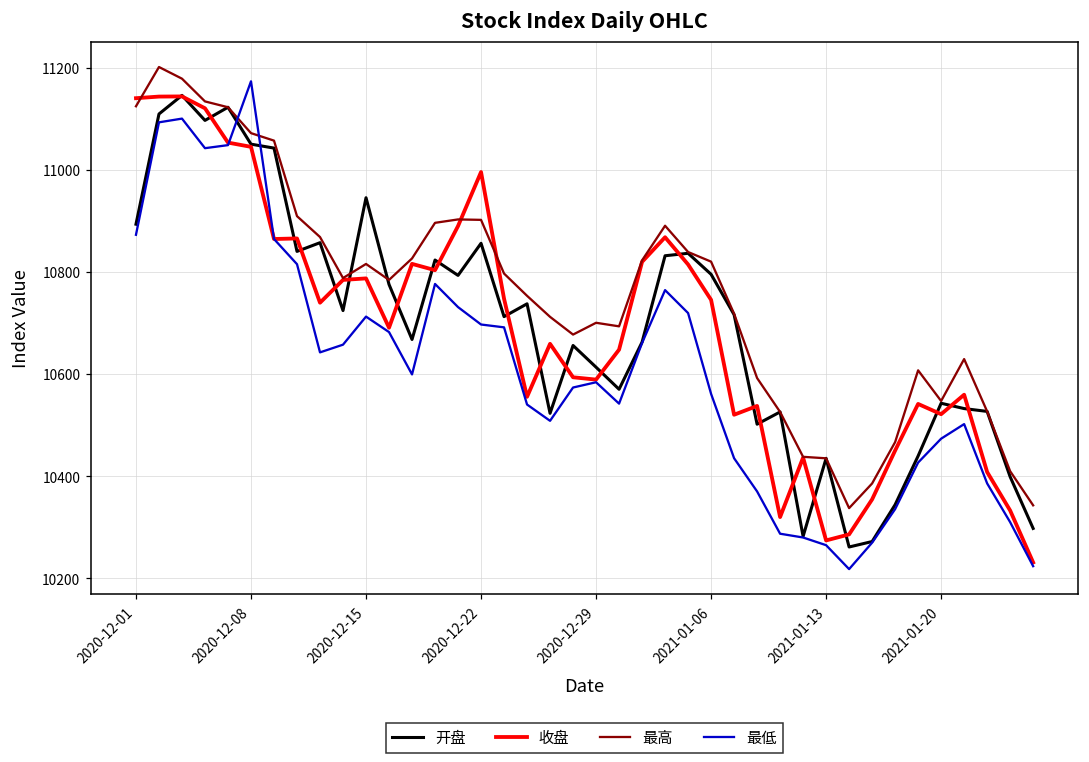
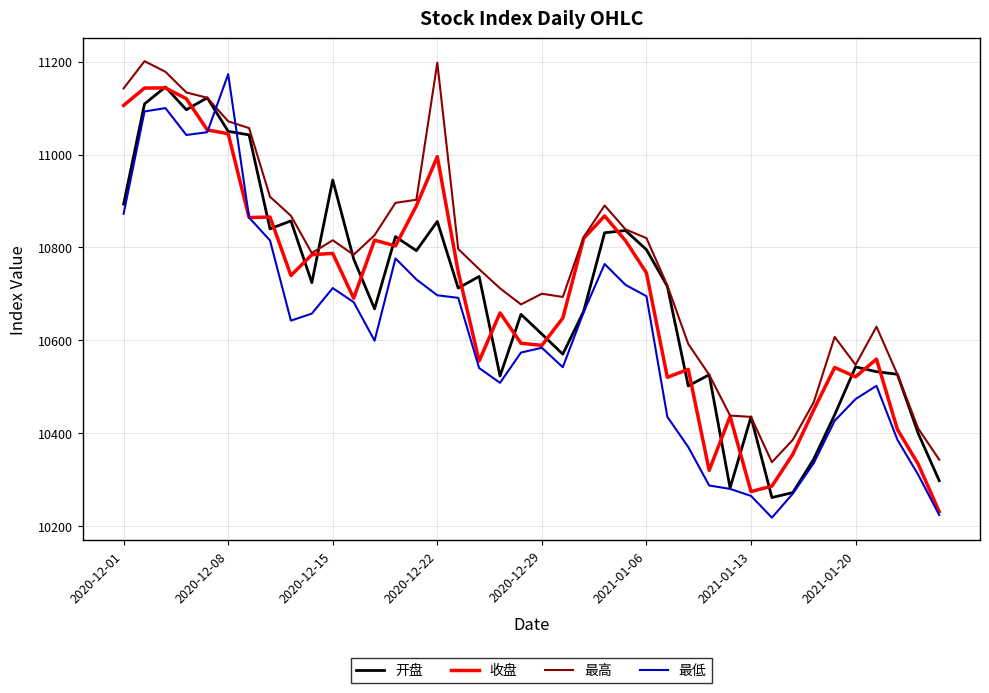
  {
    "开盘": {
      "2020-12-01": 10890,
      "2020-12-15": 10950,
      "2020-12-22": 10860,
      "2020-12-29": 10610,
      "2021-01-06": 10800
    },
    "收盘": {
-     "2020-12-01": 11140,
+     "2020-12-01": 11110,
      "2020-12-15": 10790,
      "2020-12-22": 11000,
      "2021-01-06": 10750,
      "2021-01-13": 10270,
      "2021-01-20": 10520
    },
    "最高": {
-     "2020-12-01": 11120,
+     "2020-12-01": 11140,
      "2020-12-08": 11070,
      "2020-12-15": 10820,
-     "2020-12-22": 10900,
+     "2020-12-22": 11200,
      "2020-12-29": 10700,
      "2021-01-06": 10820
    },
    "最低": {
      "2020-12-01": 10870,
      "2020-12-08": 11170,
      "2020-12-15": 10710,
      "2020-12-22": 10700,
-     "2021-01-06": 10560,
+     "2021-01-06": 10690,
      "2021-01-13": 10260,
      "2021-01-20": 10470
    }
  }
